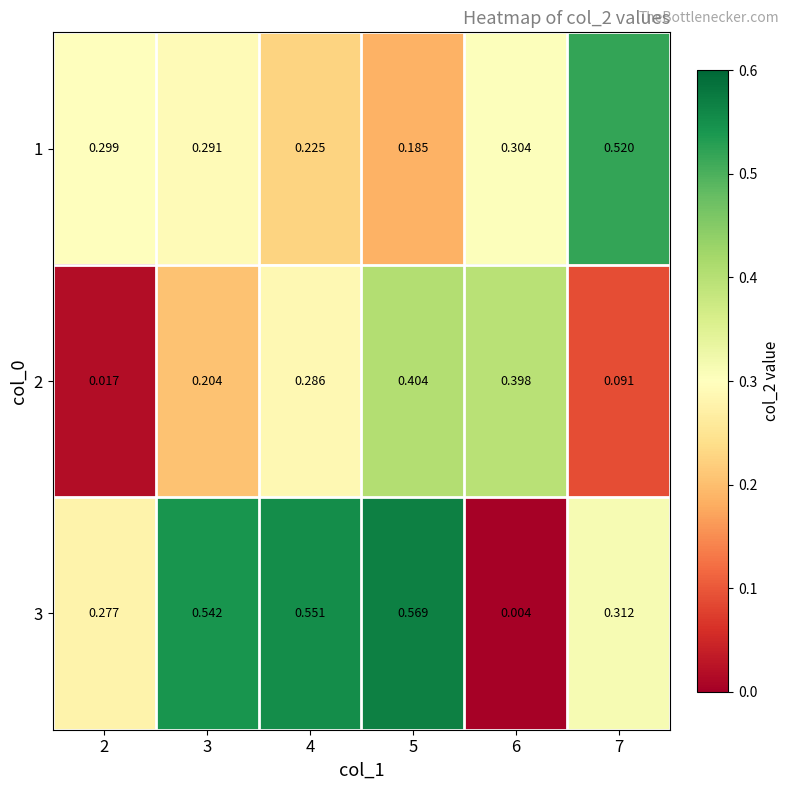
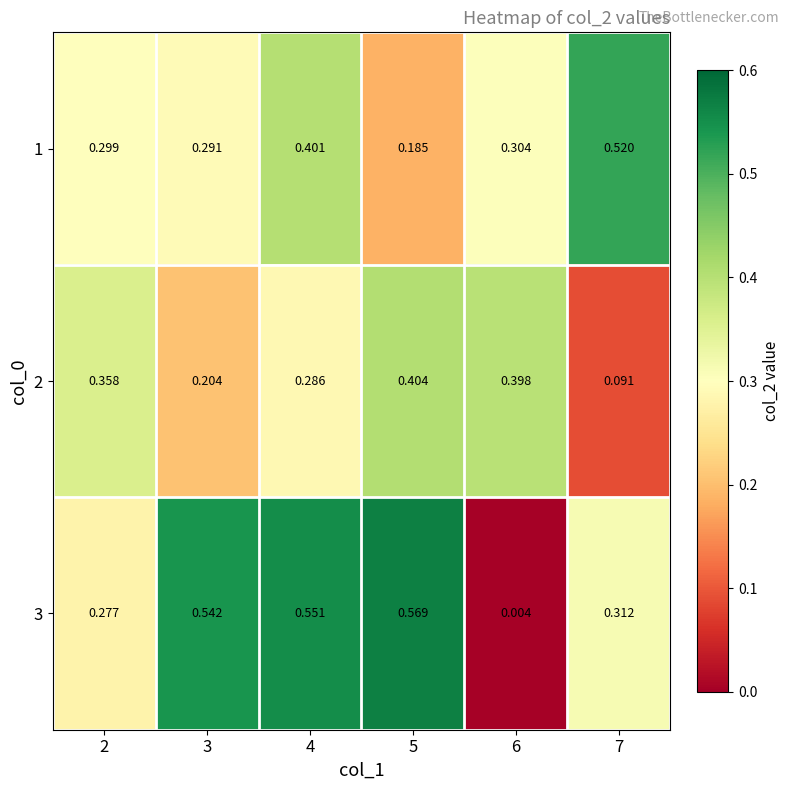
  {
    "1": {
      "2": 0.299,
      "3": 0.291,
-     "4": 0.225,
+     "4": 0.401,
      "5": 0.185,
      "6": 0.304,
      "7": 0.520
    },
    "2": {
-     "2": 0.017,
+     "2": 0.358,
      "3": 0.204,
      "4": 0.286,
      "5": 0.404,
      "6": 0.398,
      "7": 0.091
    },
    "3": {
      "2": 0.277,
      "3": 0.542,
      "4": 0.551,
      "5": 0.569,
      "6": 0.004,
      "7": 0.312
    }
  }
